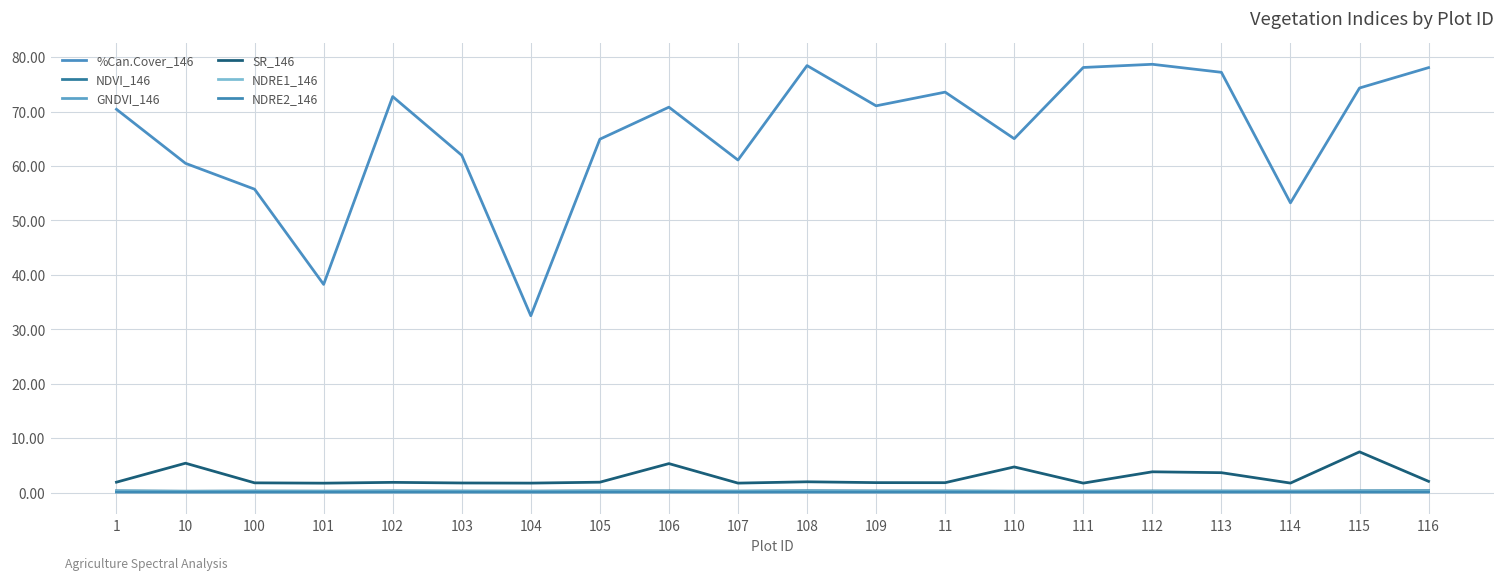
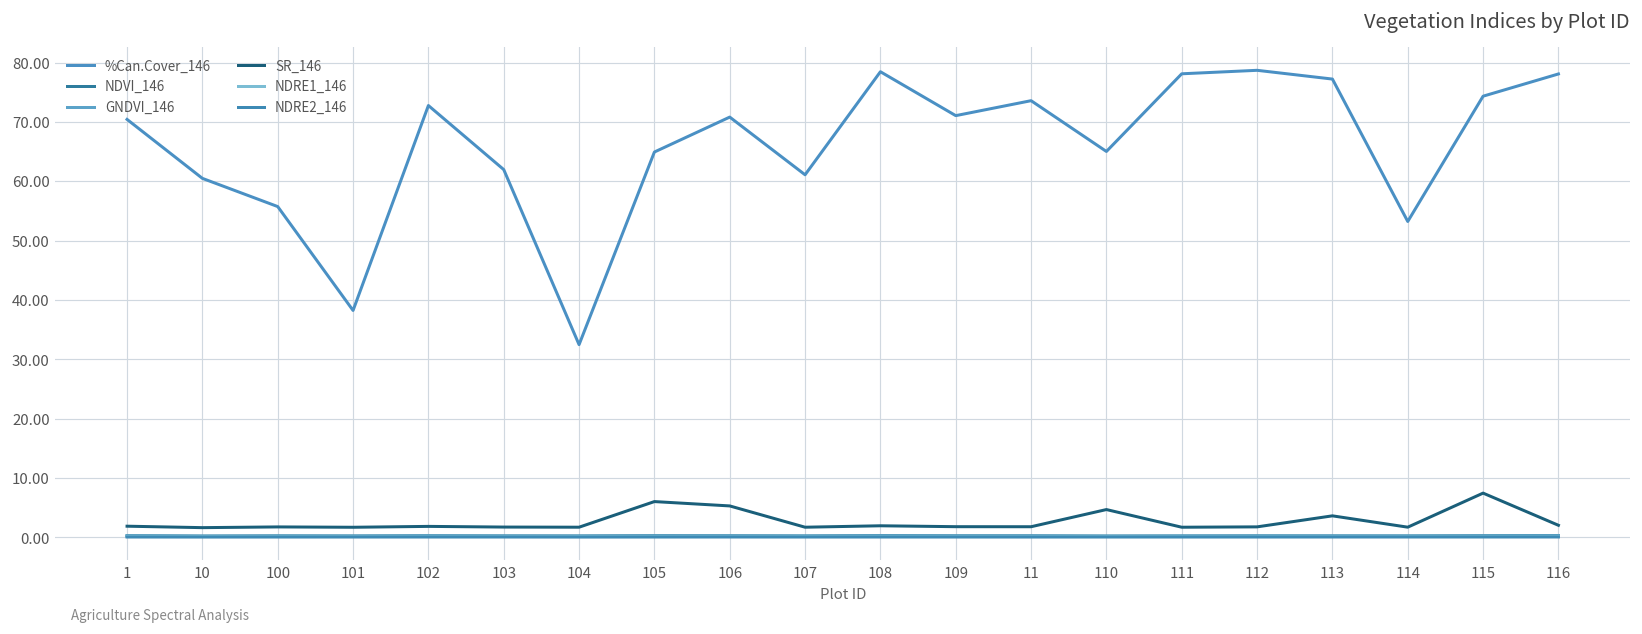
  {
    "SR_146": {
      "1": 2,
-     "10": 5,
+     "10": 2,
      "100": 2,
      "101": 2,
      "102": 2,
      "103": 2,
      "104": 2,
-     "105": 2,
+     "105": 6,
      "106": 5,
      "107": 2,
      "108": 2,
      "109": 2,
      "11": 2,
      "110": 5,
      "111": 2,
-     "112": 4,
+     "112": 2,
      "113": 4,
      "114": 2,
      "115": 7,
      "116": 2
    }
  }
